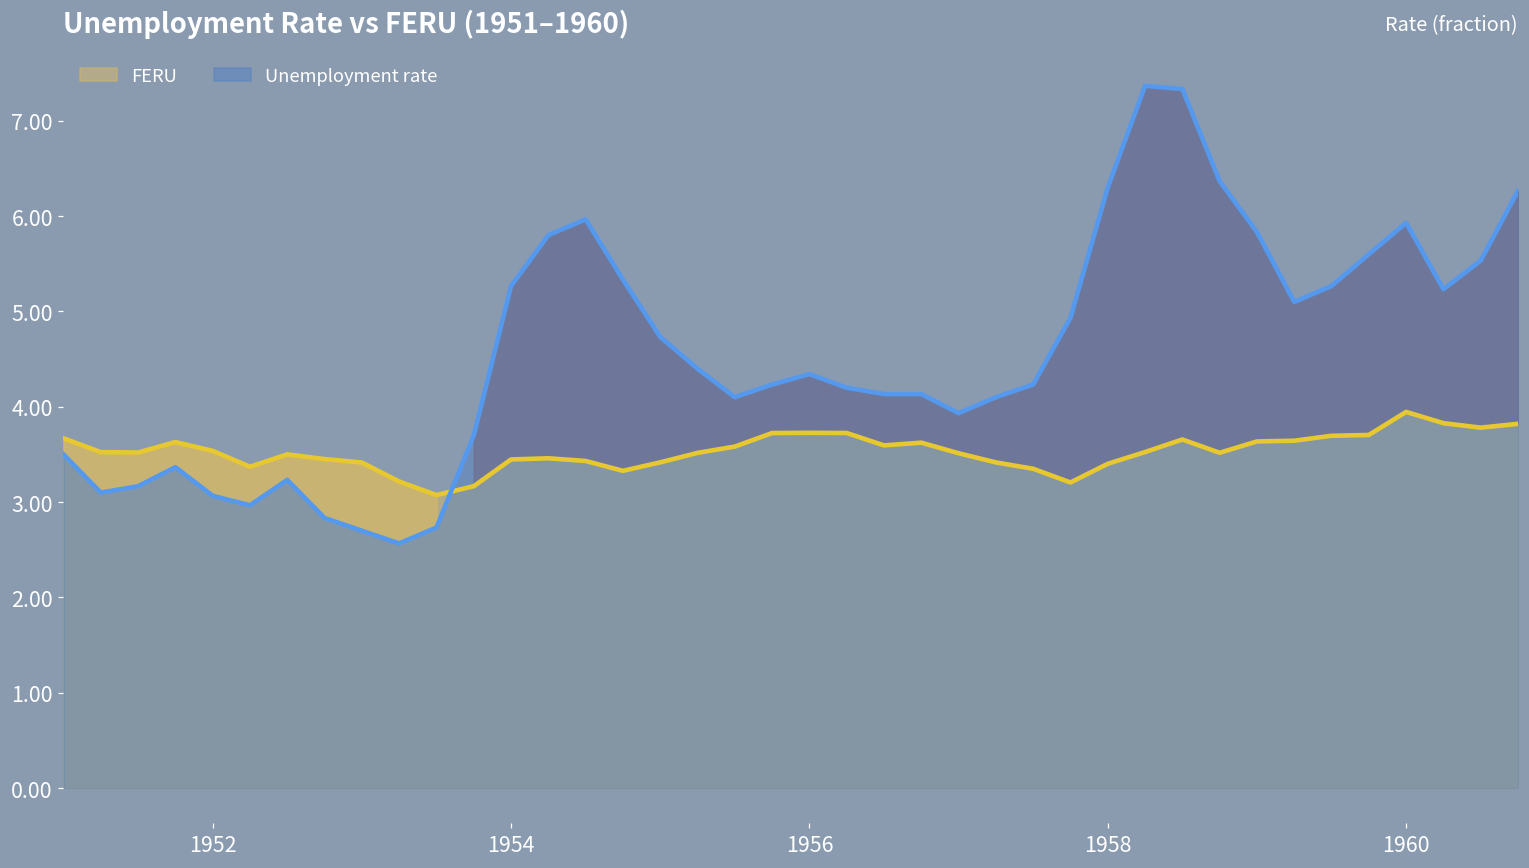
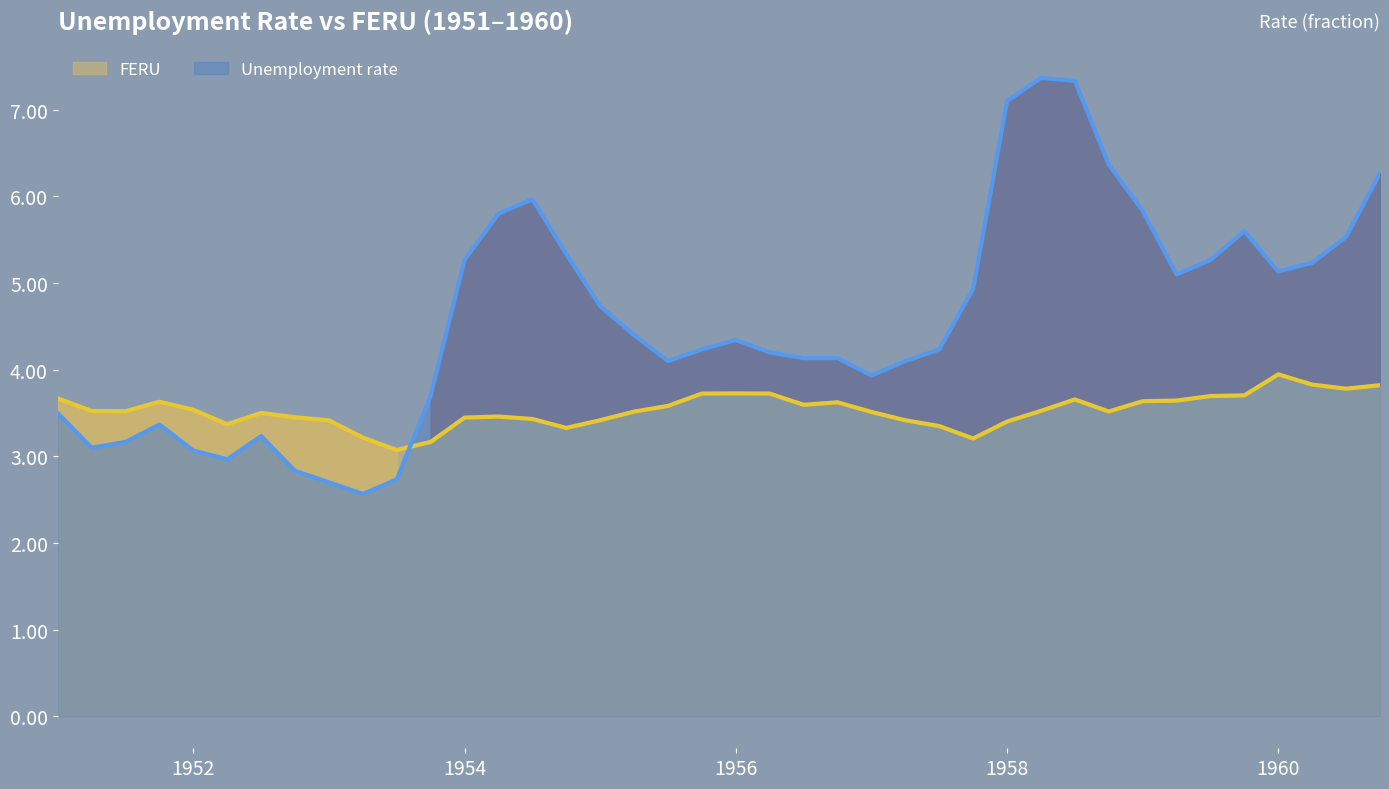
  {
    "Unemployment rate": {
      "1952": 3.1,
-     "1958": 6.3,
-     "1960": 5.9
+     "1958": 7.1,
+     "1960": 5.1
    }
  }
